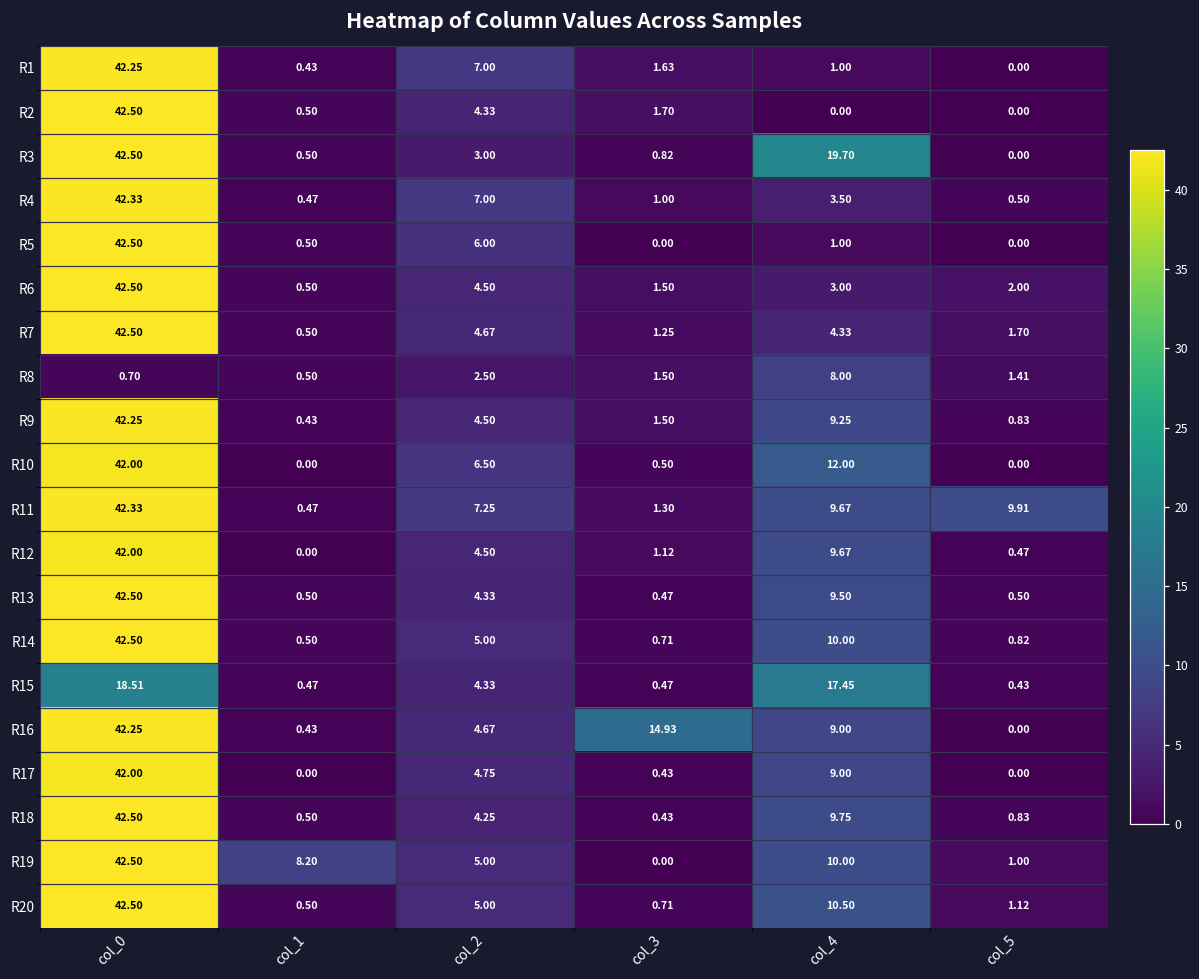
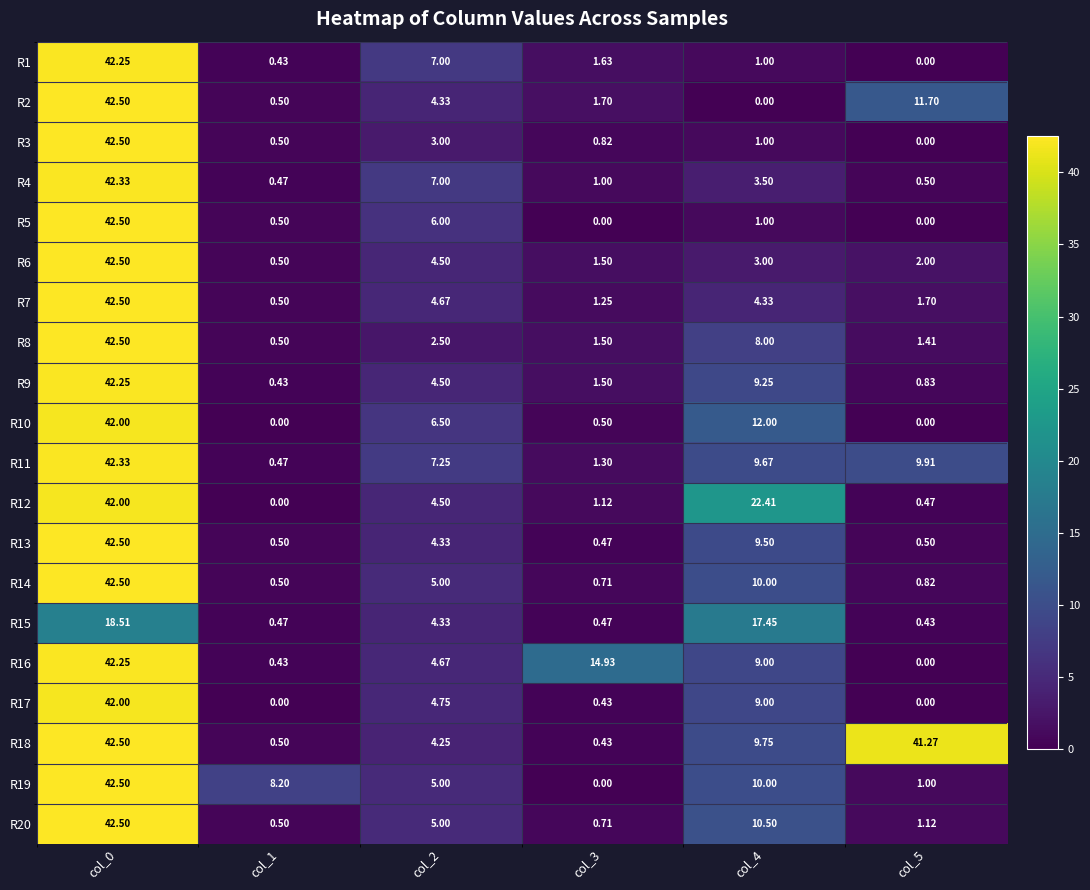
  {
    "R1": {
      "col_0": 42.25,
      "col_1": 0.43,
      "col_2": 7.00,
      "col_3": 1.63,
      "col_4": 1.00,
      "col_5": 0.00
    },
    "R2": {
      "col_0": 42.50,
      "col_1": 0.50,
      "col_2": 4.33,
      "col_3": 1.70,
      "col_4": 0.00,
-     "col_5": 0.00
+     "col_5": 11.70
    },
    "R3": {
      "col_0": 42.50,
      "col_1": 0.50,
      "col_2": 3.00,
      "col_3": 0.82,
-     "col_4": 19.70,
+     "col_4": 1.00,
      "col_5": 0.00
    },
    "R4": {
      "col_0": 42.33,
      "col_1": 0.47,
      "col_2": 7.00,
      "col_3": 1.00,
      "col_4": 3.50,
      "col_5": 0.50
    },
    "R5": {
      "col_0": 42.50,
      "col_1": 0.50,
      "col_2": 6.00,
      "col_3": 0.00,
      "col_4": 1.00,
      "col_5": 0.00
    },
    "R6": {
      "col_0": 42.50,
      "col_1": 0.50,
      "col_2": 4.50,
      "col_3": 1.50,
      "col_4": 3.00,
      "col_5": 2.00
    },
    "R7": {
      "col_0": 42.50,
      "col_1": 0.50,
      "col_2": 4.67,
      "col_3": 1.25,
      "col_4": 4.33,
      "col_5": 1.70
    },
    "R8": {
-     "col_0": 0.70,
+     "col_0": 42.50,
      "col_1": 0.50,
      "col_2": 2.50,
      "col_3": 1.50,
      "col_4": 8.00,
      "col_5": 1.41
    },
    "R9": {
      "col_0": 42.25,
      "col_1": 0.43,
      "col_2": 4.50,
      "col_3": 1.50,
      "col_4": 9.25,
      "col_5": 0.83
    },
    "R10": {
      "col_0": 42.00,
      "col_1": 0.00,
      "col_2": 6.50,
      "col_3": 0.50,
      "col_4": 12.00,
      "col_5": 0.00
    },
    "R11": {
      "col_0": 42.33,
      "col_1": 0.47,
      "col_2": 7.25,
      "col_3": 1.30,
      "col_4": 9.67,
      "col_5": 9.91
    },
    "R12": {
      "col_0": 42.00,
      "col_1": 0.00,
      "col_2": 4.50,
      "col_3": 1.12,
-     "col_4": 9.67,
+     "col_4": 22.41,
      "col_5": 0.47
    },
    "R13": {
      "col_0": 42.50,
      "col_1": 0.50,
      "col_2": 4.33,
      "col_3": 0.47,
      "col_4": 9.50,
      "col_5": 0.50
    },
    "R14": {
      "col_0": 42.50,
      "col_1": 0.50,
      "col_2": 5.00,
      "col_3": 0.71,
      "col_4": 10.00,
      "col_5": 0.82
    },
    "R15": {
      "col_0": 18.51,
      "col_1": 0.47,
      "col_2": 4.33,
      "col_3": 0.47,
      "col_4": 17.45,
      "col_5": 0.43
    },
    "R16": {
      "col_0": 42.25,
      "col_1": 0.43,
      "col_2": 4.67,
      "col_3": 14.93,
      "col_4": 9.00,
      "col_5": 0.00
    },
    "R17": {
      "col_0": 42.00,
      "col_1": 0.00,
      "col_2": 4.75,
      "col_3": 0.43,
      "col_4": 9.00,
      "col_5": 0.00
    },
    "R18": {
      "col_0": 42.50,
      "col_1": 0.50,
      "col_2": 4.25,
      "col_3": 0.43,
      "col_4": 9.75,
-     "col_5": 0.83
+     "col_5": 41.27
    },
    "R19": {
      "col_0": 42.50,
      "col_1": 8.20,
      "col_2": 5.00,
      "col_3": 0.00,
      "col_4": 10.00,
      "col_5": 1.00
    },
    "R20": {
      "col_0": 42.50,
      "col_1": 0.50,
      "col_2": 5.00,
      "col_3": 0.71,
      "col_4": 10.50,
      "col_5": 1.12
    }
  }
